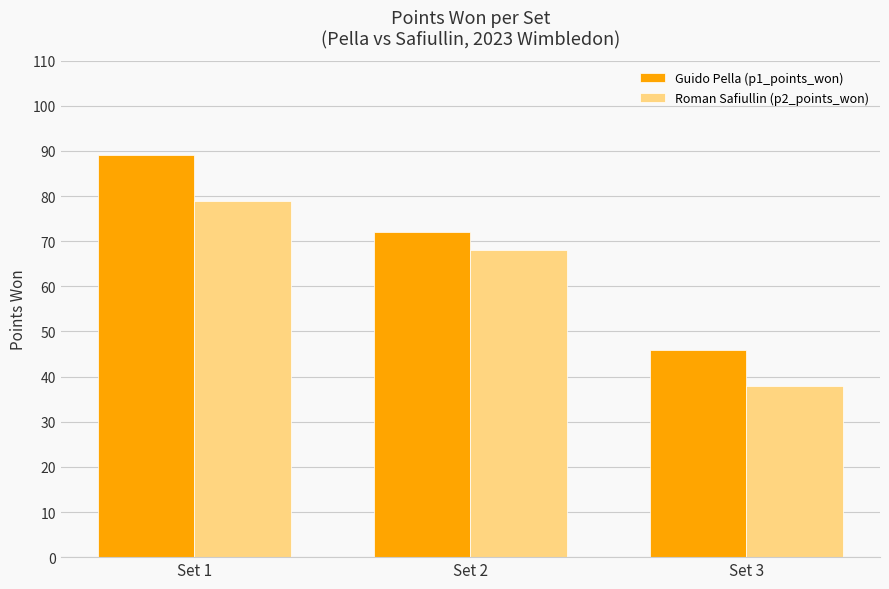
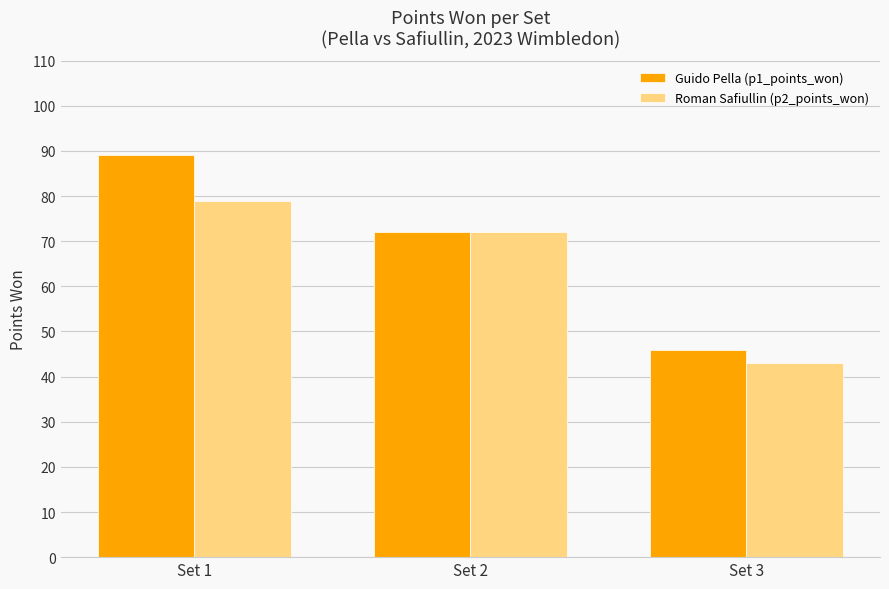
  {
    "Guido Pella (p1_points_won)": {
      "Set 1": 89,
      "Set 2": 72,
      "Set 3": 46
    },
    "Roman Safiullin (p2_points_won)": {
      "Set 1": 79,
-     "Set 2": 68,
-     "Set 3": 38
+     "Set 2": 72,
+     "Set 3": 43
    }
  }
